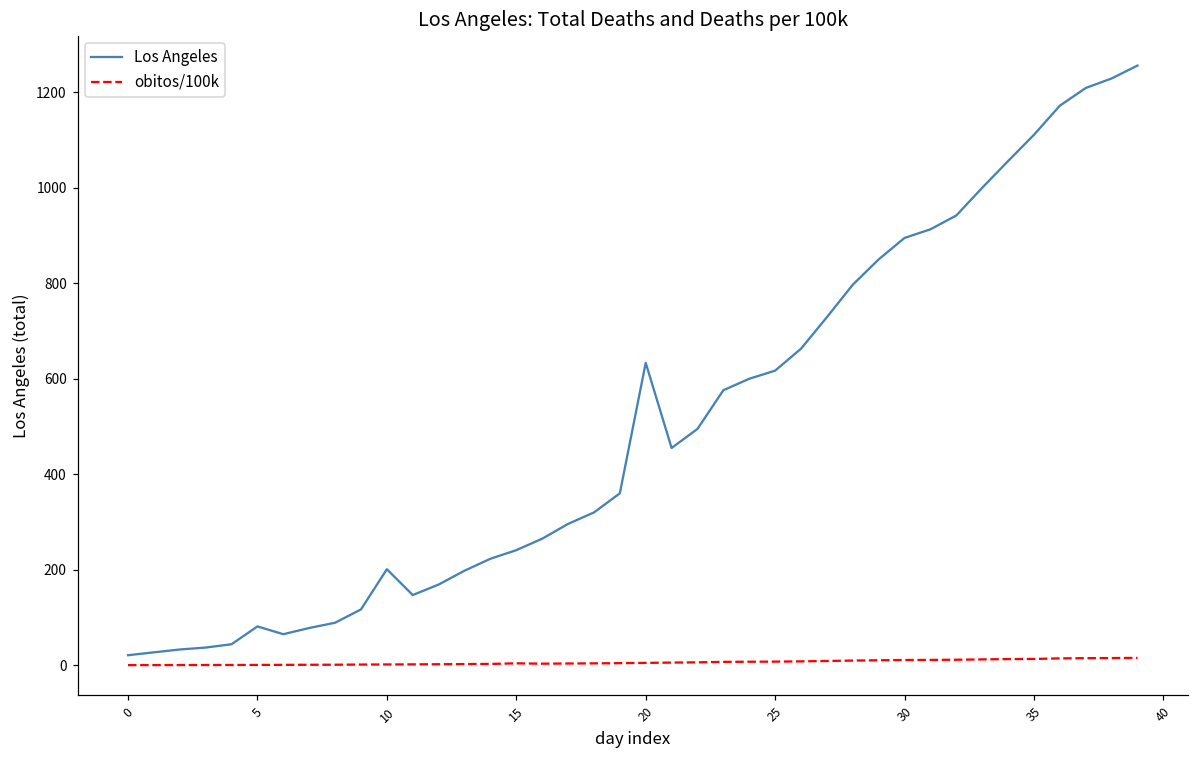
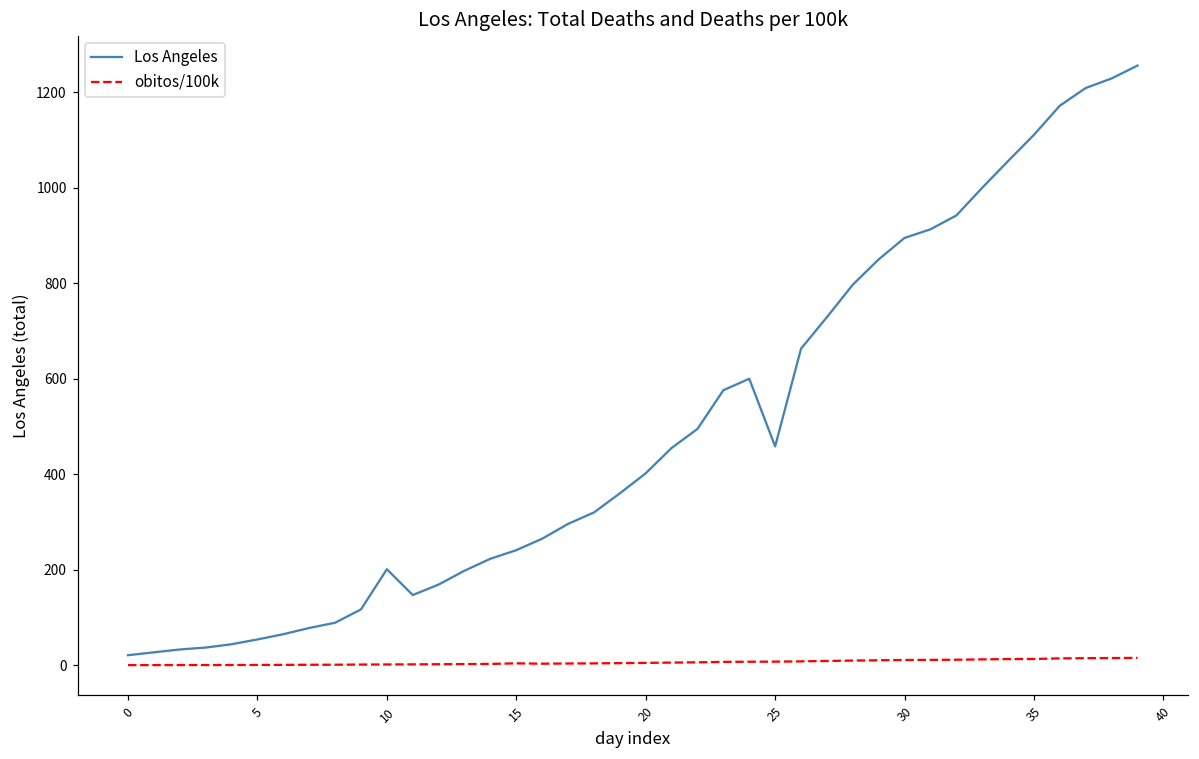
  {
    "Los Angeles": {
      "0": 20,
-     "5": 80,
+     "5": 50,
      "10": 200,
      "15": 240,
-     "20": 630,
-     "25": 620,
+     "20": 400,
+     "25": 460,
      "30": 900,
      "35": 1110
    },
    "obitos/100k": {
      "0": 0,
      "5": 0,
      "10": 0,
      "15": 0,
      "20": 0,
      "25": 10,
      "30": 10,
      "35": 10
    }
  }
